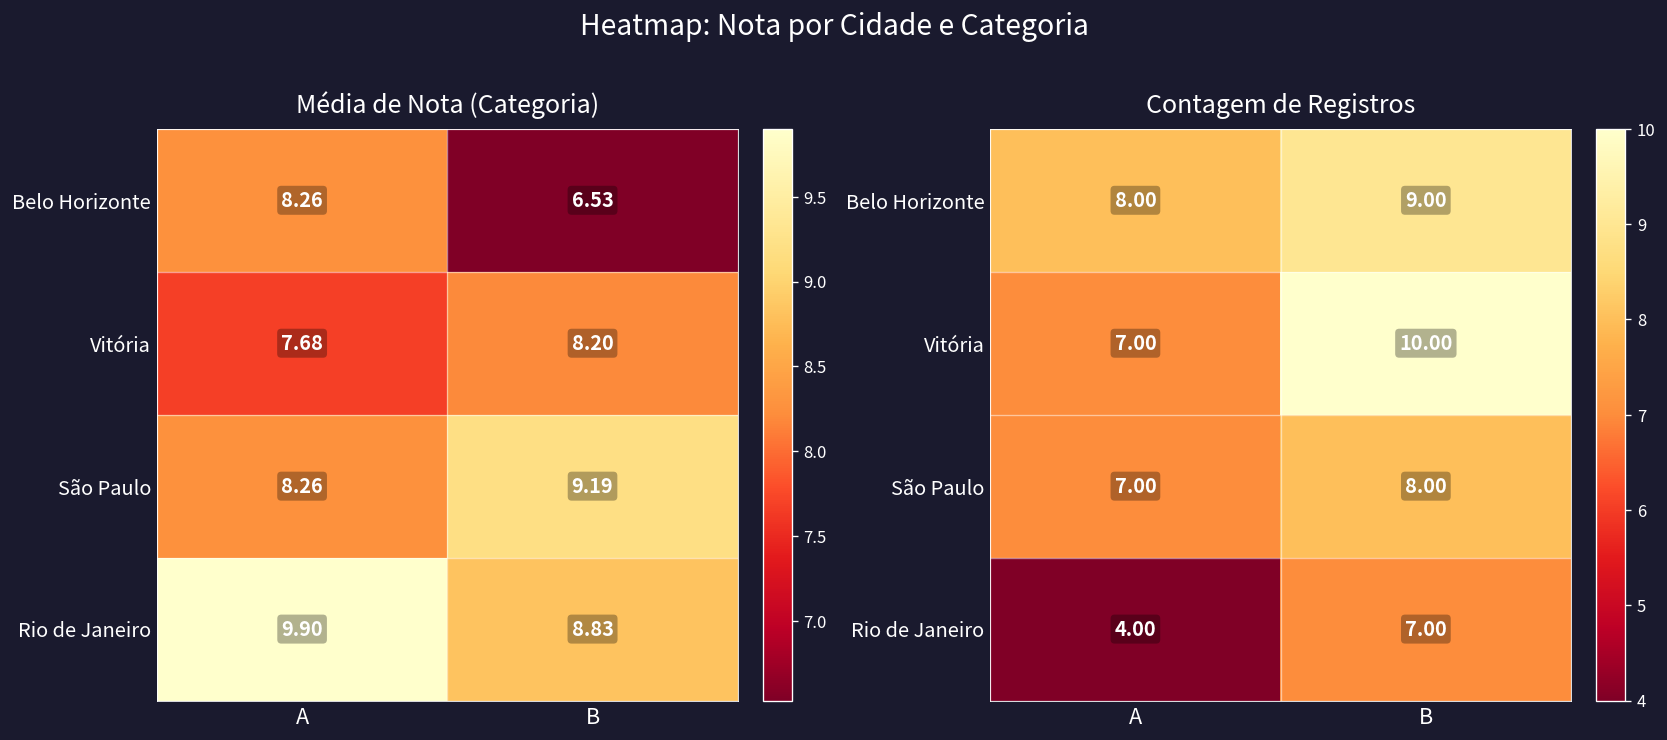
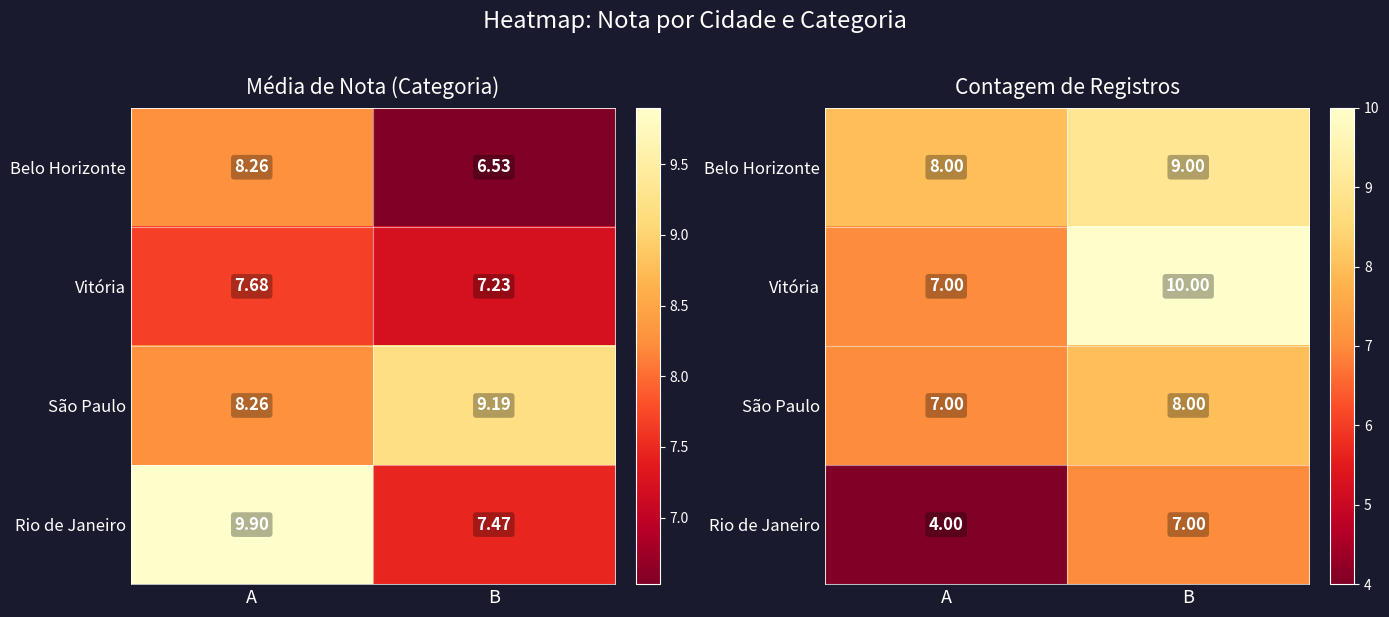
  {
    "Média de Nota (Categoria)": {
      "Vitória": {
-       "B": 8.20
+       "B": 7.23
      },
      "Rio de Janeiro": {
-       "B": 8.83
+       "B": 7.47
      }
    }
  }
